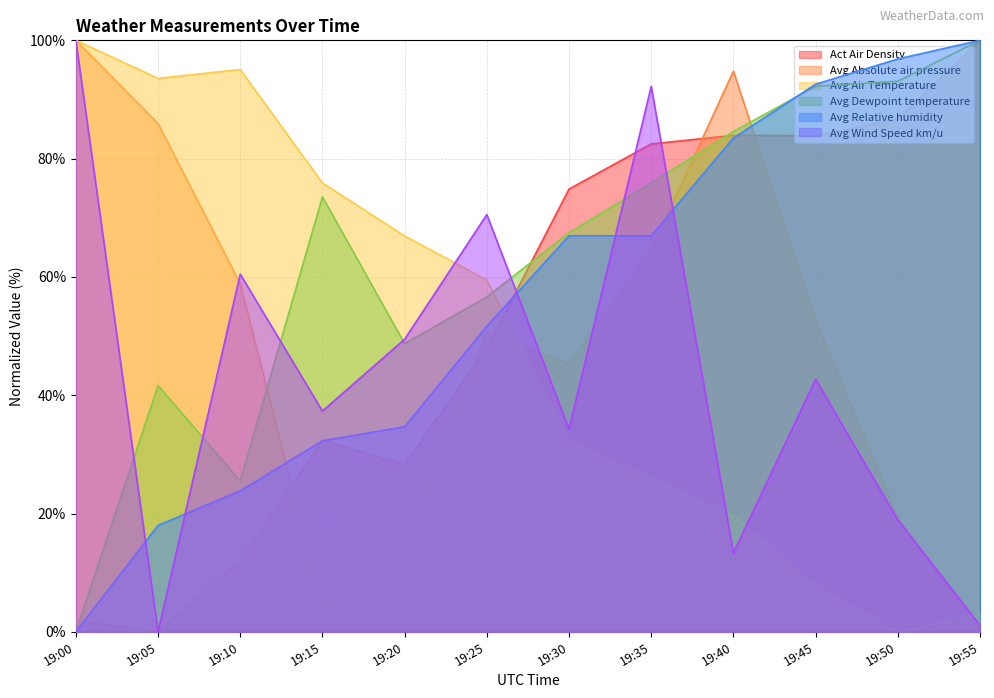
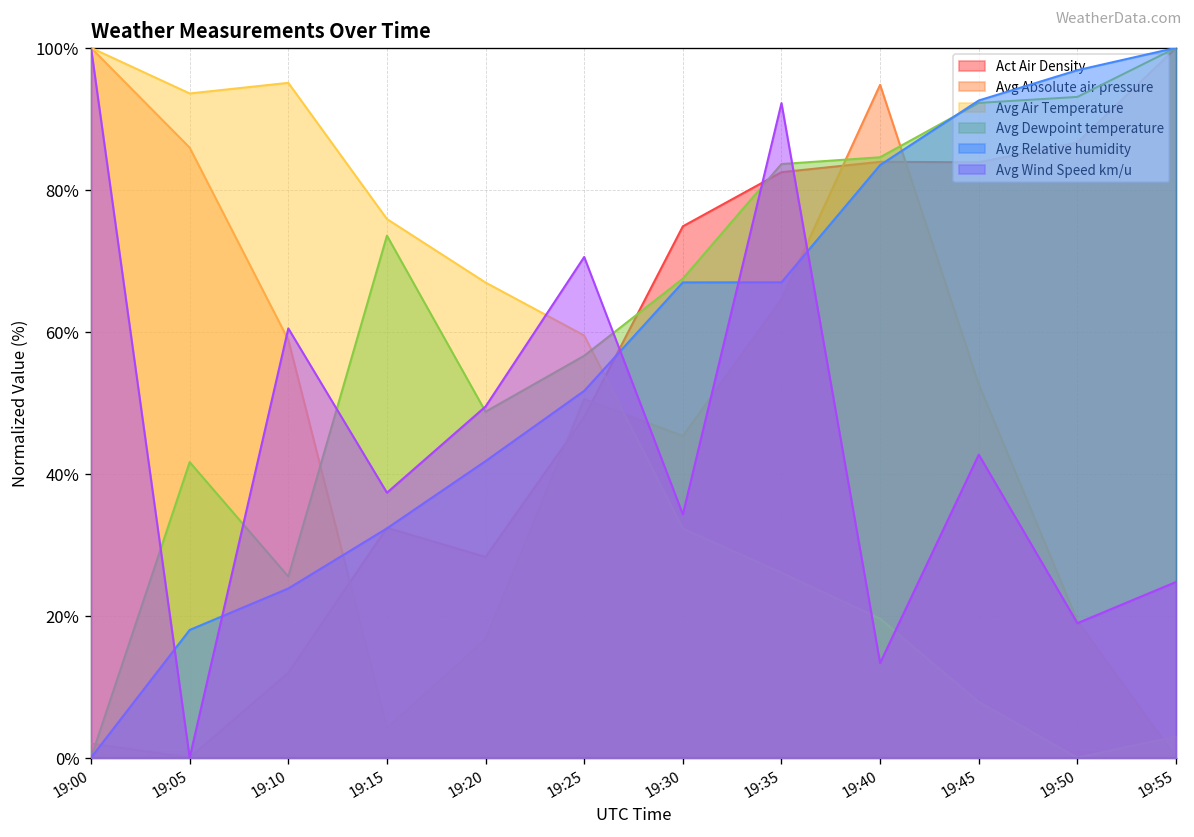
  {
    "Avg Dewpoint temperature": {
      "19:05": "42%",
      "19:10": "26%",
      "19:15": "74%",
      "19:20": "49%",
      "19:25": "57%",
      "19:30": "67%",
-     "19:35": "76%",
+     "19:35": "84%",
      "19:40": "85%"
    },
    "Avg Relative humidity": {
      "19:05": "18%",
      "19:10": "24%",
-     "19:20": "35%",
+     "19:20": "42%",
      "19:25": "52%",
      "19:30": "67%",
      "19:35": "67%",
      "19:40": "83%"
    },
    "Avg Wind Speed km/u": {
      "19:10": "60%",
      "19:15": "37%",
      "19:20": "49%",
      "19:25": "71%",
      "19:30": "34%",
      "19:35": "92%",
      "19:40": "13%",
      "19:45": "43%",
-     "19:55": "1%"
+     "19:55": "25%"
    }
  }
